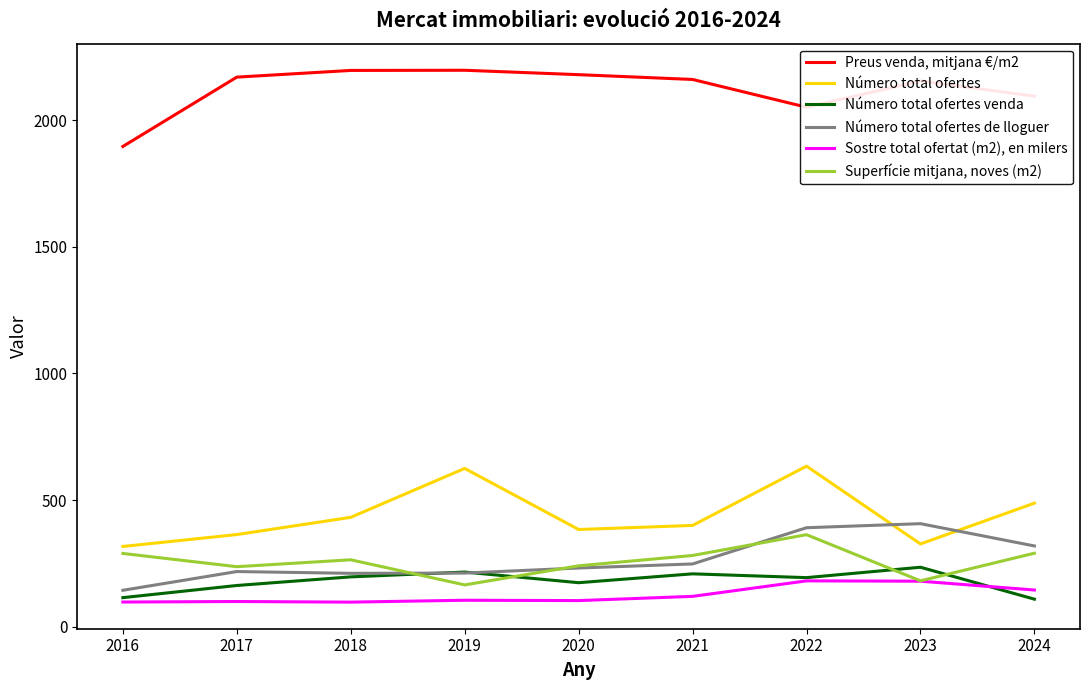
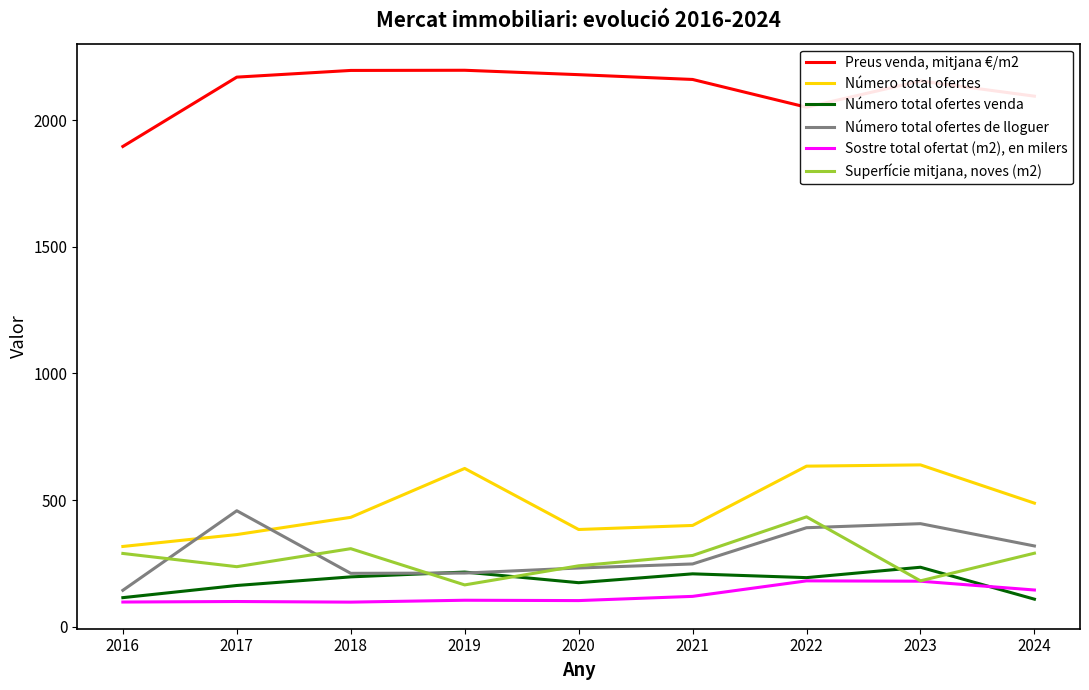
  {
    "Preus venda, mitjana €/m2": {
      "2016": 1900,
      "2017": 2170,
      "2018": 2200,
      "2019": 2200,
      "2020": 2180,
      "2021": 2160
    },
    "Número total ofertes": {
      "2016": 320,
      "2017": 360,
      "2018": 430,
      "2019": 630,
      "2020": 380,
      "2021": 400,
      "2022": 630,
-     "2023": 330,
+     "2023": 640,
      "2024": 490
    },
    "Número total ofertes venda": {
      "2016": 120,
      "2017": 160,
      "2018": 200,
      "2020": 170,
      "2021": 210,
      "2022": 190,
      "2023": 240,
      "2024": 110
    },
    "Número total ofertes de lloguer": {
      "2016": 140,
-     "2017": 220,
+     "2017": 460,
      "2018": 210,
      "2021": 250,
      "2022": 390,
      "2023": 410,
      "2024": 320
    },
    "Sostre total ofertat (m2), en milers": {
      "2016": 100,
      "2017": 100,
      "2018": 100,
      "2019": 100,
      "2020": 100,
      "2021": 120,
      "2022": 180,
      "2024": 150
    },
    "Superfície mitjana, noves (m2)": {
      "2016": 290,
      "2017": 240,
-     "2018": 260,
+     "2018": 310,
      "2019": 170,
      "2021": 280,
-     "2022": 360,
+     "2022": 430,
      "2024": 290
    }
  }
